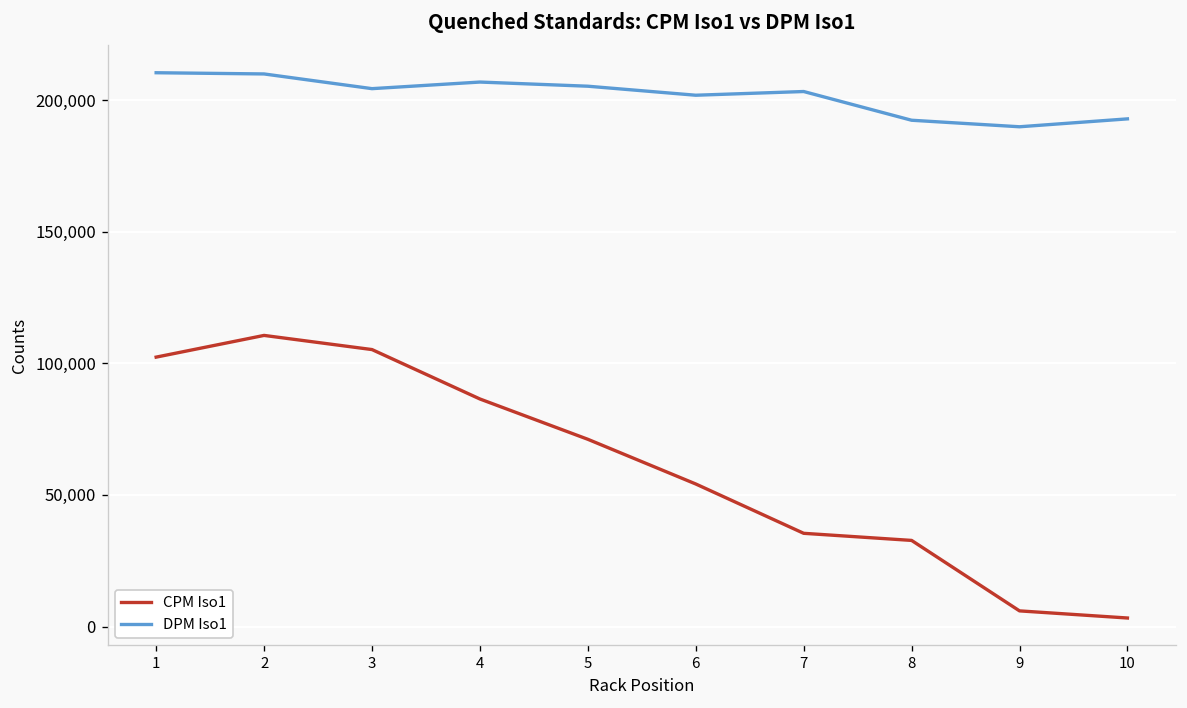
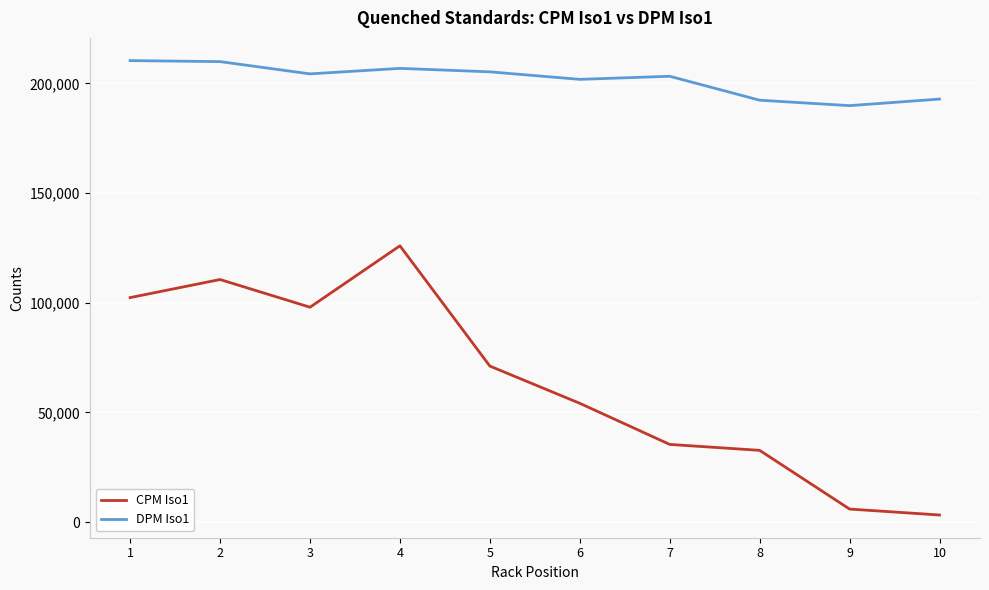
  {
    "CPM Iso1": {
      "1": "102,000",
      "2": "111,000",
-     "3": "105,000",
-     "4": "86,000",
+     "3": "98,000",
+     "4": "126,000",
      "5": "71,000",
      "6": "54,000",
      "7": "35,000",
      "8": "33,000",
      "9": "6,000",
      "10": "3,000"
    },
    "DPM Iso1": {
      "1": "210,000",
      "2": "210,000",
      "3": "204,000",
      "4": "207,000",
      "5": "205,000",
      "6": "202,000",
      "7": "203,000",
      "8": "192,000",
      "9": "190,000",
      "10": "193,000"
    }
  }
